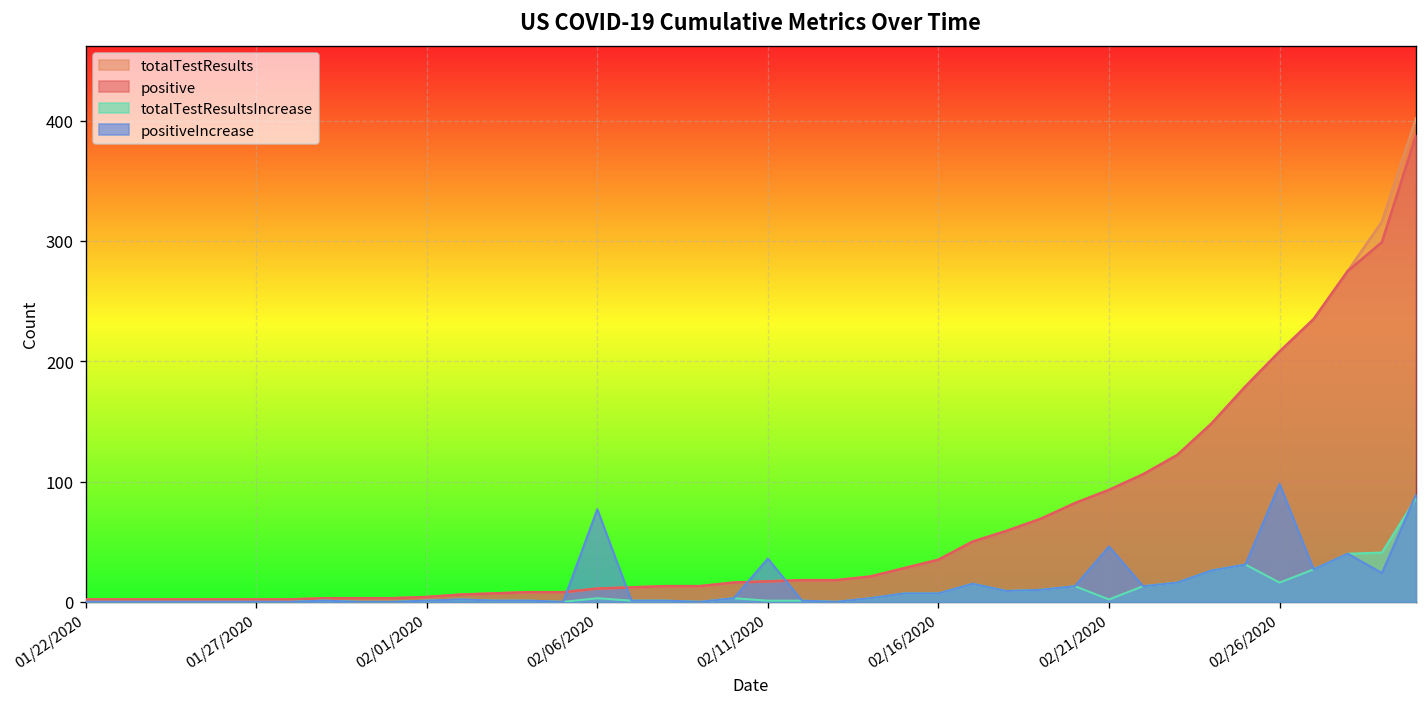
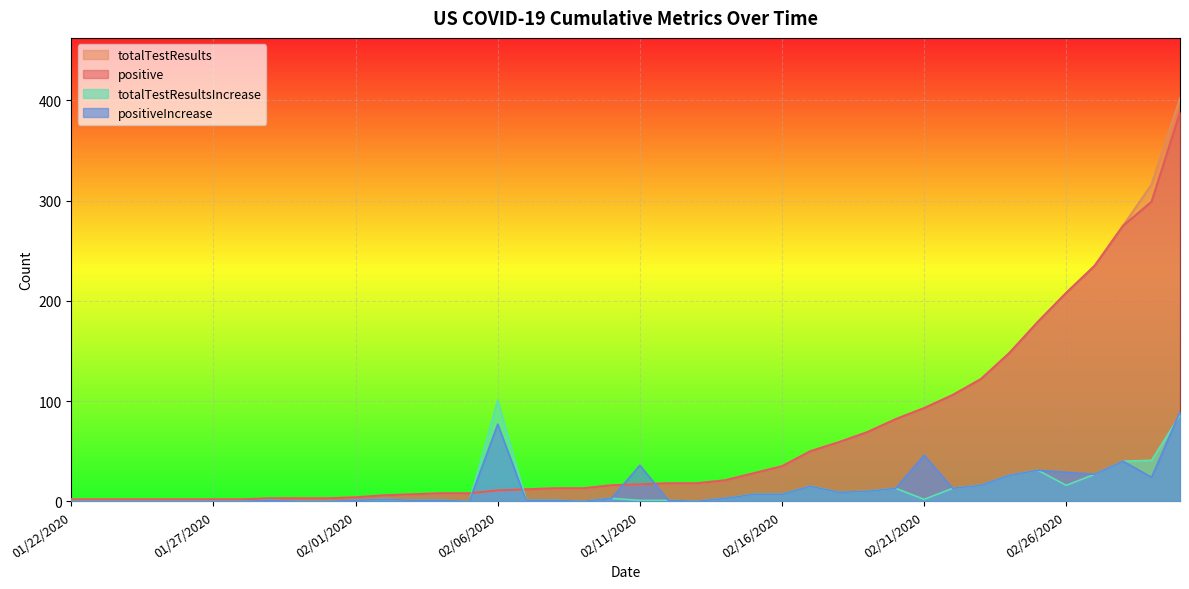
  {
    "totalTestResultsIncrease": {
-     "02/06/2020": 3,
+     "02/06/2020": 101,
      "02/11/2020": 1,
      "02/21/2020": 2,
      "02/26/2020": 16
    },
    "positiveIncrease": {
      "02/06/2020": 77,
      "02/11/2020": 36,
      "02/21/2020": 46,
-     "02/26/2020": 98
+     "02/26/2020": 29
    }
  }
